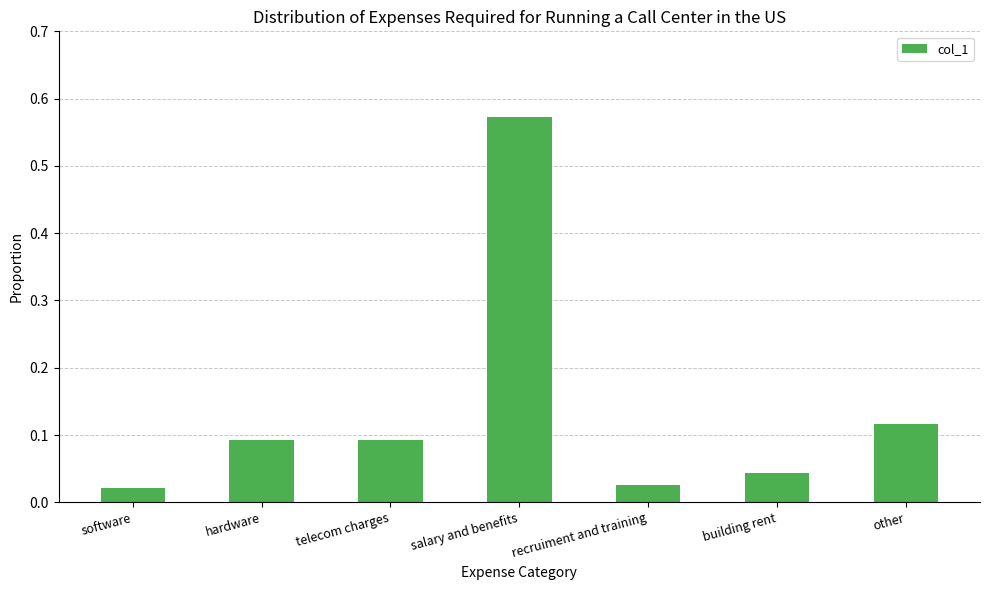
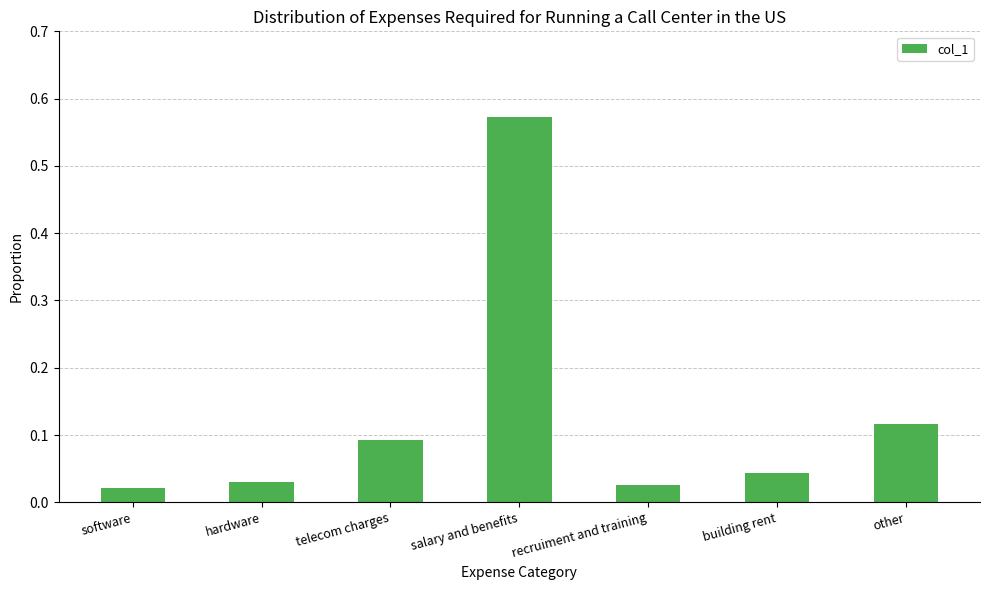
  {
    "software": 0.02,
-   "hardware": 0.09,
+   "hardware": 0.03,
    "telecom charges": 0.09,
    "salary and benefits": 0.57,
    "recruiment and training": 0.03,
    "building rent": 0.04,
    "other": 0.12
  }
